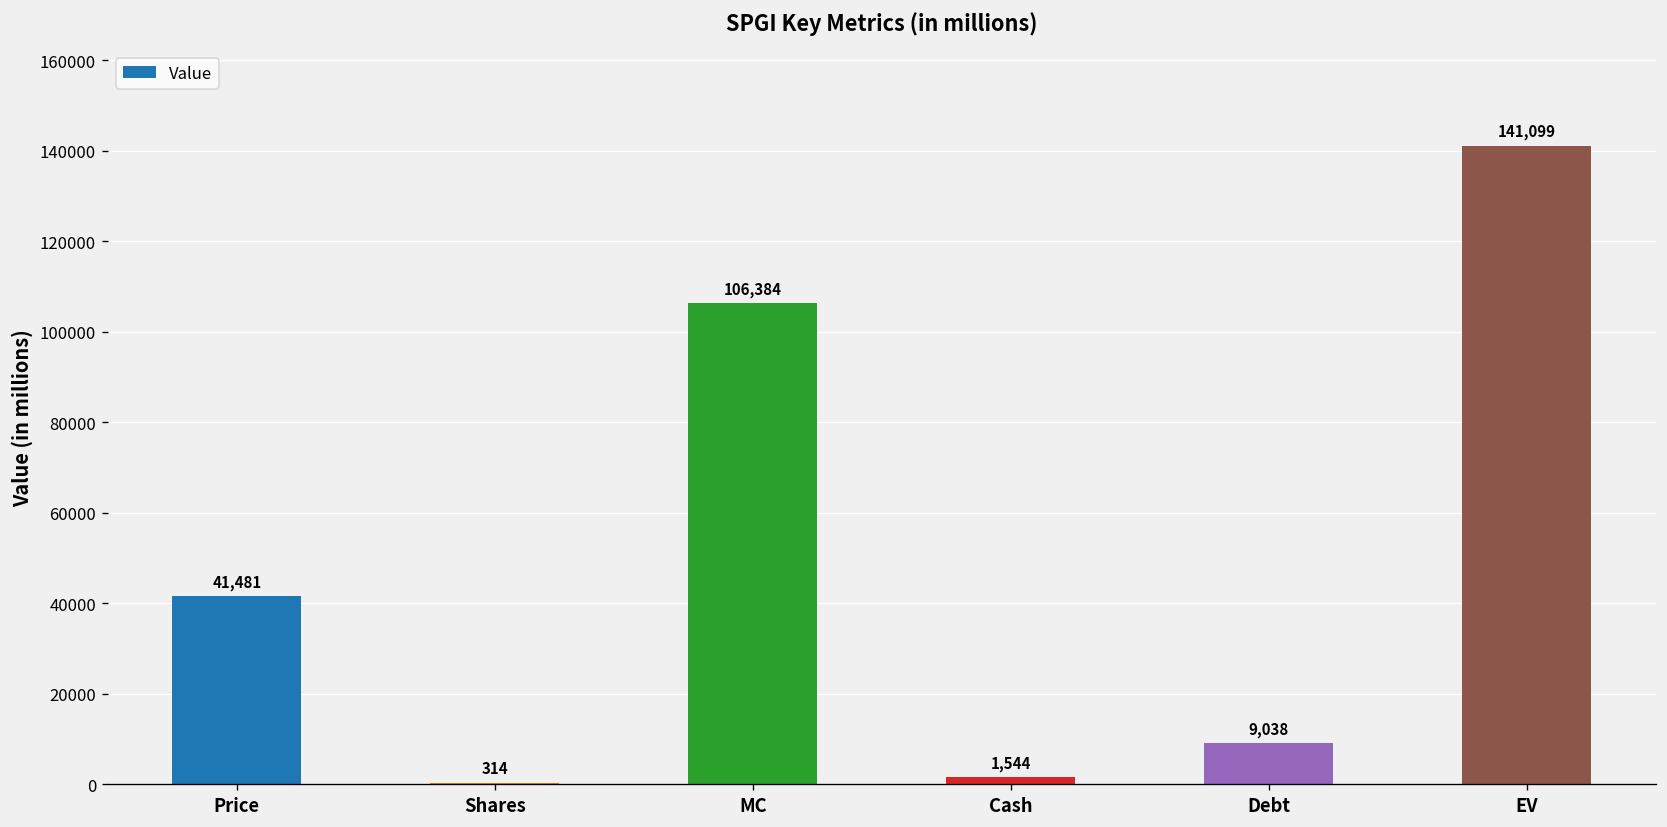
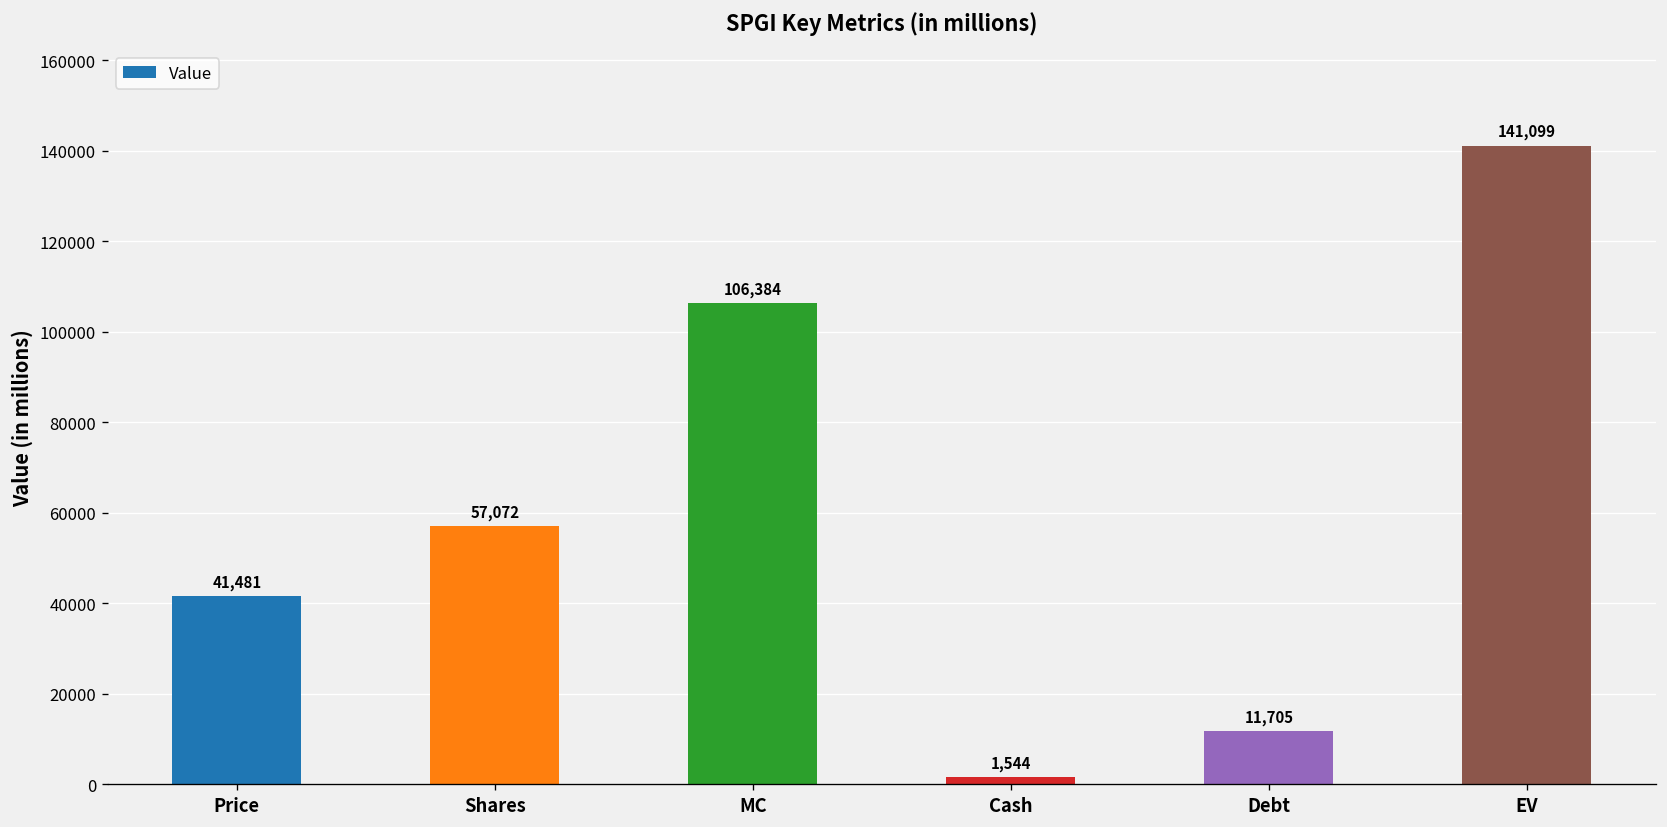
  {
    "Price": "41,481",
-   "Shares": "314",
+   "Shares": "57,072",
    "MC": "106,384",
    "Cash": "1,544",
-   "Debt": "9,038",
+   "Debt": "11,705",
    "EV": "141,099"
  }
